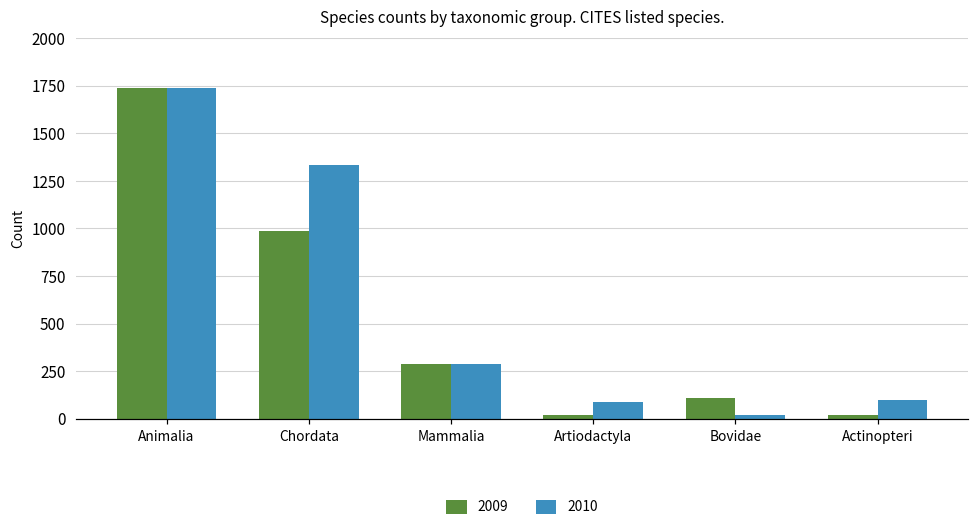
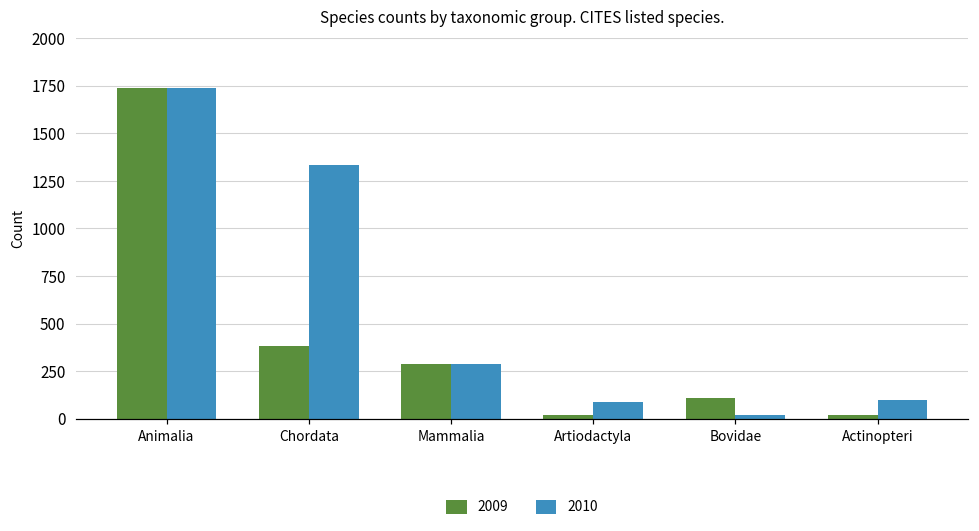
  {
    "2009": {
      "Animalia": 1740,
-     "Chordata": 990,
+     "Chordata": 380,
      "Mammalia": 290,
      "Artiodactyla": 20,
      "Bovidae": 110,
      "Actinopteri": 20
    },
    "2010": {
      "Animalia": 1740,
      "Chordata": 1330,
      "Mammalia": 290,
      "Artiodactyla": 90,
      "Bovidae": 20,
      "Actinopteri": 100
    }
  }
